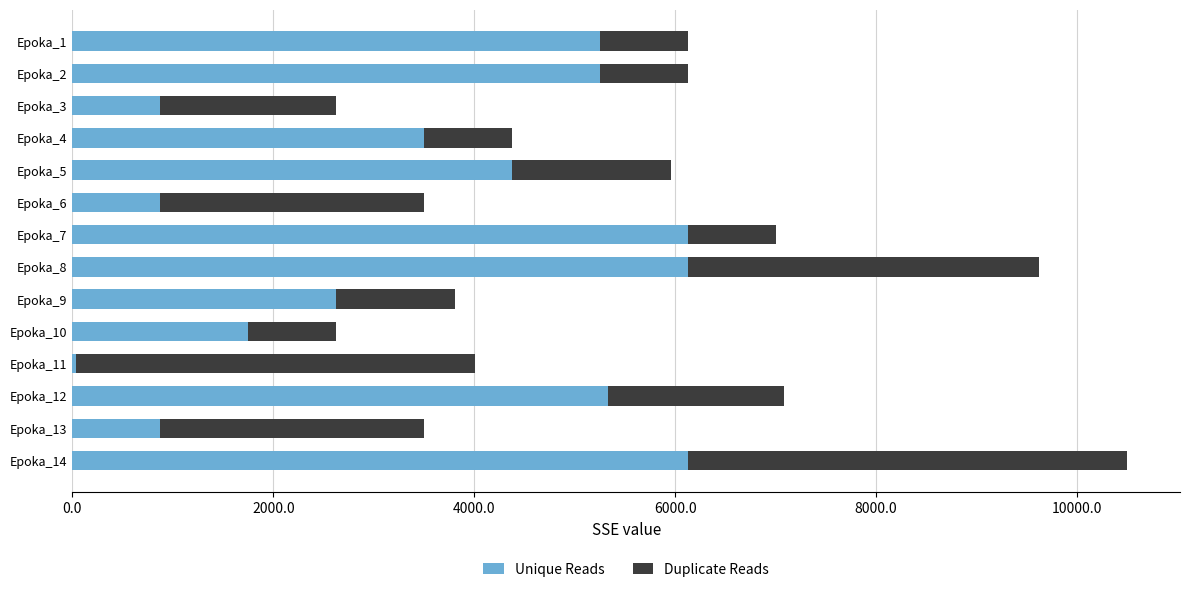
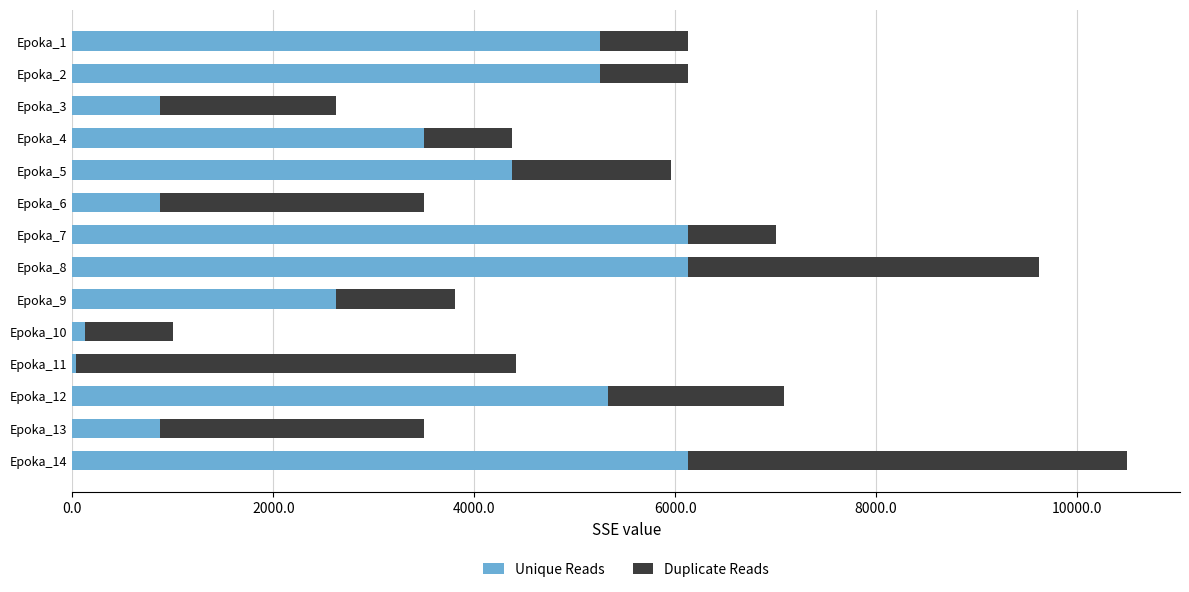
  {
    "Unique Reads": {
      "Epoka_1": 5250,
      "Epoka_2": 5250,
      "Epoka_3": 880,
      "Epoka_4": 3500,
      "Epoka_5": 4380,
      "Epoka_6": 880,
      "Epoka_7": 6130,
      "Epoka_8": 6130,
      "Epoka_9": 2630,
-     "Epoka_10": 1750,
+     "Epoka_10": 130,
      "Epoka_11": 40,
      "Epoka_12": 5330,
      "Epoka_13": 880,
      "Epoka_14": 6130
    },
    "Duplicate Reads": {
      "Epoka_1": 880,
      "Epoka_2": 880,
      "Epoka_3": 1750,
      "Epoka_4": 880,
      "Epoka_5": 1590,
      "Epoka_6": 2630,
      "Epoka_7": 880,
      "Epoka_8": 3500,
      "Epoka_9": 1190,
      "Epoka_10": 880,
-     "Epoka_11": 3970,
+     "Epoka_11": 4380,
      "Epoka_12": 1750,
      "Epoka_13": 2630,
      "Epoka_14": 4380
    }
  }
